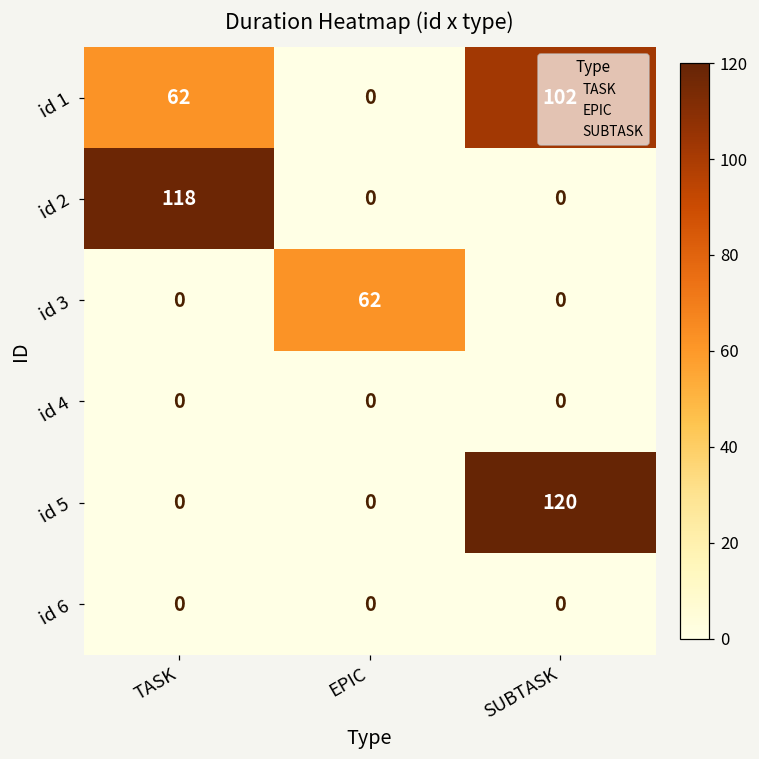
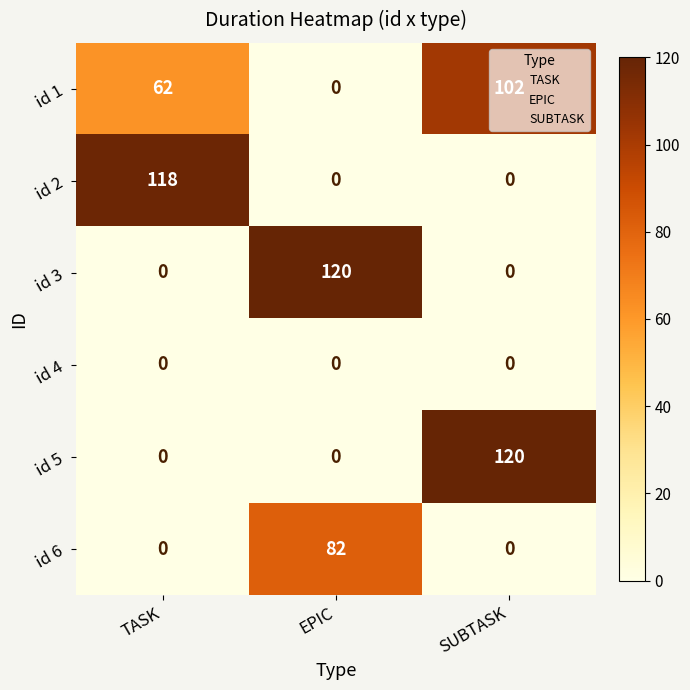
  {
    "id 1": {
      "TASK": 62,
      "EPIC": 0
    },
    "id 2": {
      "TASK": 118,
      "EPIC": 0,
      "SUBTASK": 0
    },
    "id 3": {
      "TASK": 0,
-     "EPIC": 62,
+     "EPIC": 120,
      "SUBTASK": 0
    },
    "id 4": {
      "TASK": 0,
      "EPIC": 0,
      "SUBTASK": 0
    },
    "id 5": {
      "TASK": 0,
      "EPIC": 0,
      "SUBTASK": 120
    },
    "id 6": {
      "TASK": 0,
-     "EPIC": 0,
+     "EPIC": 82,
      "SUBTASK": 0
    }
  }
